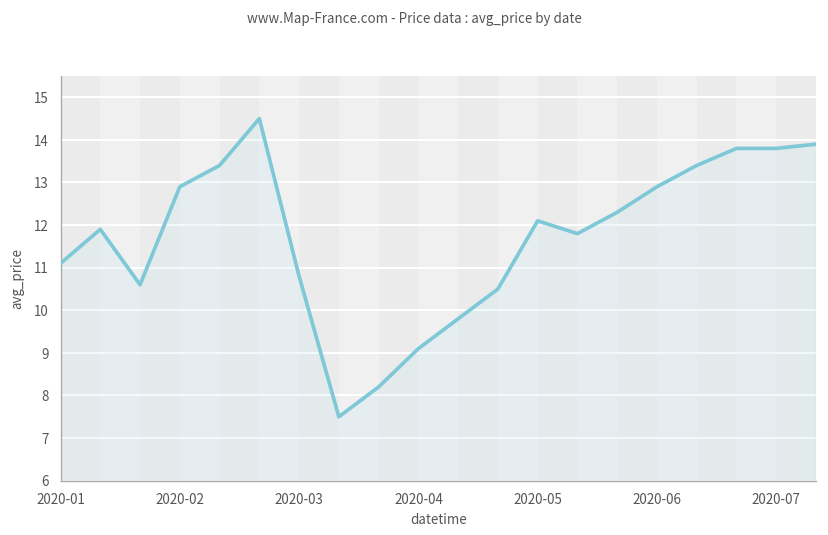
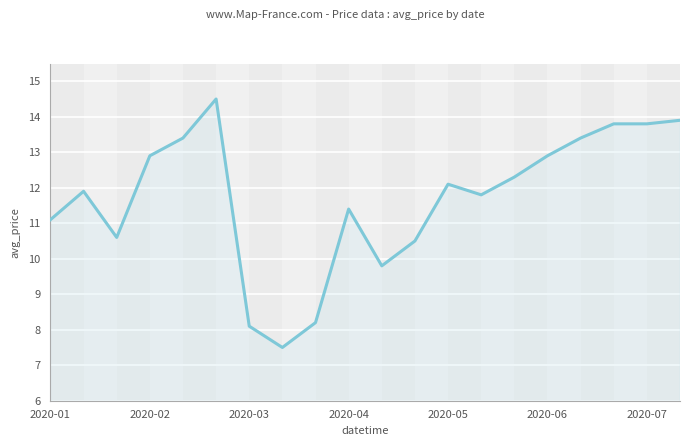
  {
    "2020-01": 11.1,
    "2020-02": 12.9,
-   "2020-03": 10.8,
-   "2020-04": 9.1,
+   "2020-03": 8.1,
+   "2020-04": 11.4,
    "2020-05": 12.1,
    "2020-06": 12.9,
    "2020-07": 13.8
  }
